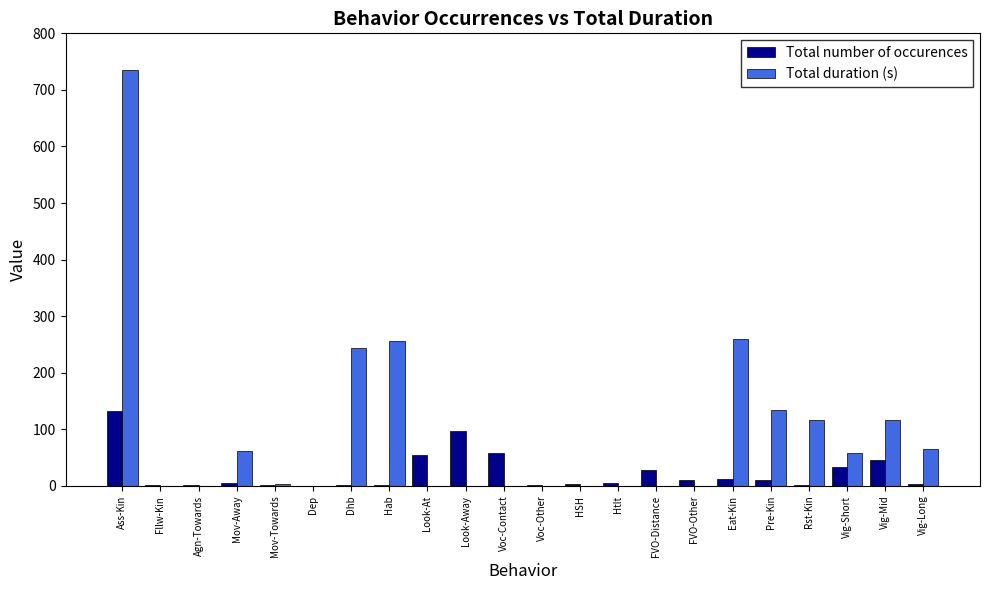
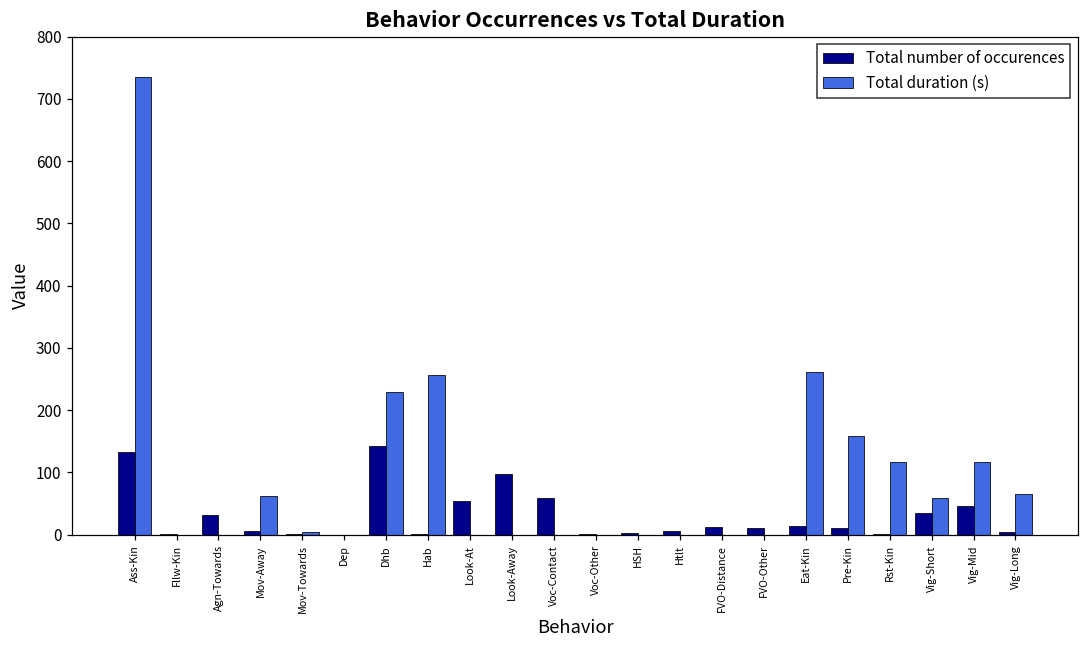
  {
    "Total number of occurences": {
      "Ass-Kin": 130,
-     "Agn-Towards": 0,
+     "Agn-Towards": 30,
      "Mov-Away": 10,
      "Dep": 0,
-     "Dhb": 0,
+     "Dhb": 140,
      "Look-At": 50,
      "Look-Away": 100,
      "Voc-Contact": 60,
      "Htlt": 10,
-     "FVO-Distance": 30,
+     "FVO-Distance": 10,
      "FVO-Other": 10,
      "Eat-Kin": 10,
      "Pre-Kin": 10,
      "Vig-Short": 30,
      "Vig-Mid": 50
    },
    "Total duration (s)": {
      "Ass-Kin": 740,
      "Fllw-Kin": 0,
      "Agn-Towards": 0,
      "Mov-Away": 60,
      "Dep": 0,
-     "Dhb": 240,
+     "Dhb": 230,
      "Hab": 260,
      "Look-At": 0,
      "Look-Away": 0,
      "Voc-Contact": 0,
      "Voc-Other": 0,
      "HSH": 0,
      "Htlt": 0,
      "FVO-Distance": 0,
      "FVO-Other": 0,
      "Eat-Kin": 260,
-     "Pre-Kin": 130,
+     "Pre-Kin": 160,
      "Rst-Kin": 120,
      "Vig-Short": 60,
      "Vig-Mid": 120,
      "Vig-Long": 70
    }
  }
